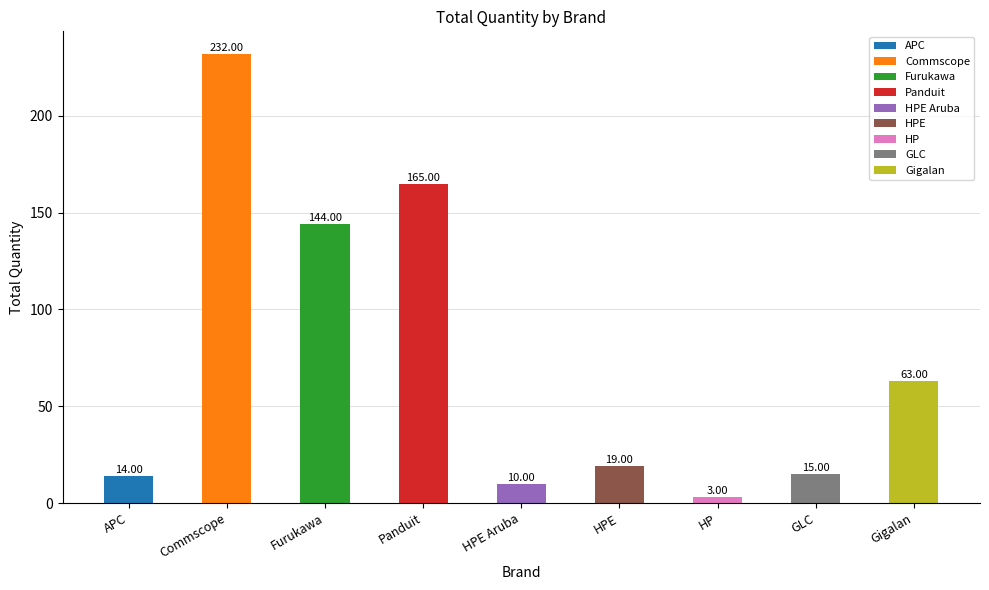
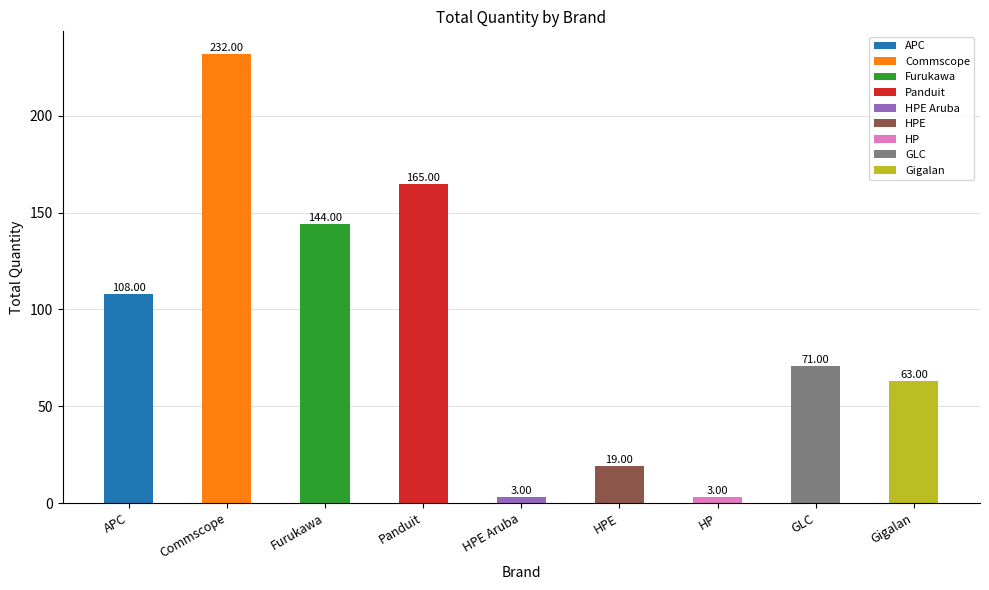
  {
-   "APC": 14.00,
+   "APC": 108.00,
    "Commscope": 232.00,
    "Furukawa": 144.00,
    "Panduit": 165.00,
-   "HPE Aruba": 10.00,
+   "HPE Aruba": 3.00,
    "HPE": 19.00,
    "HP": 3.00,
-   "GLC": 15.00,
+   "GLC": 71.00,
    "Gigalan": 63.00
  }
